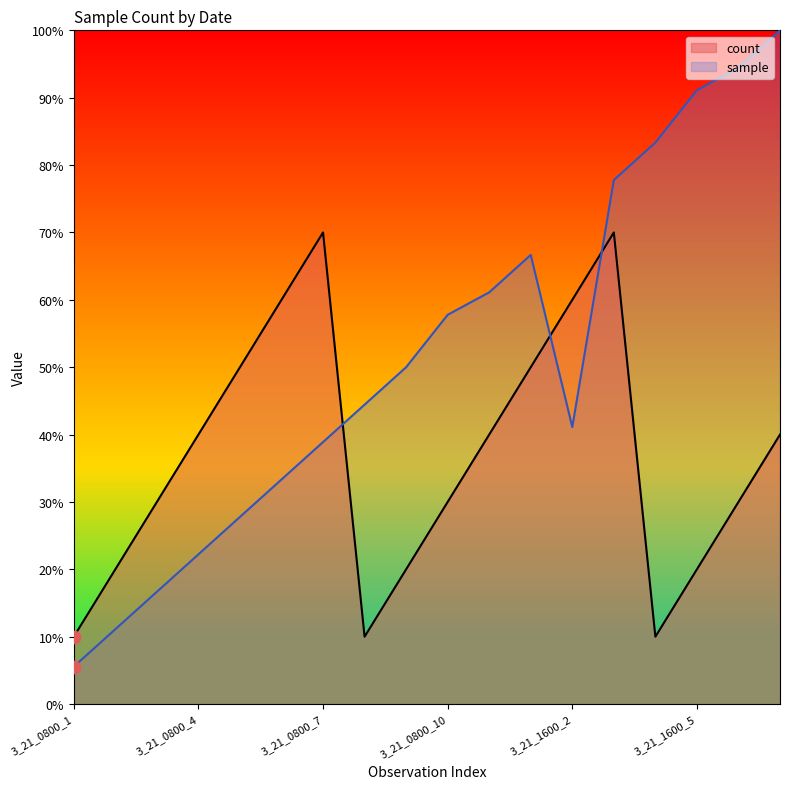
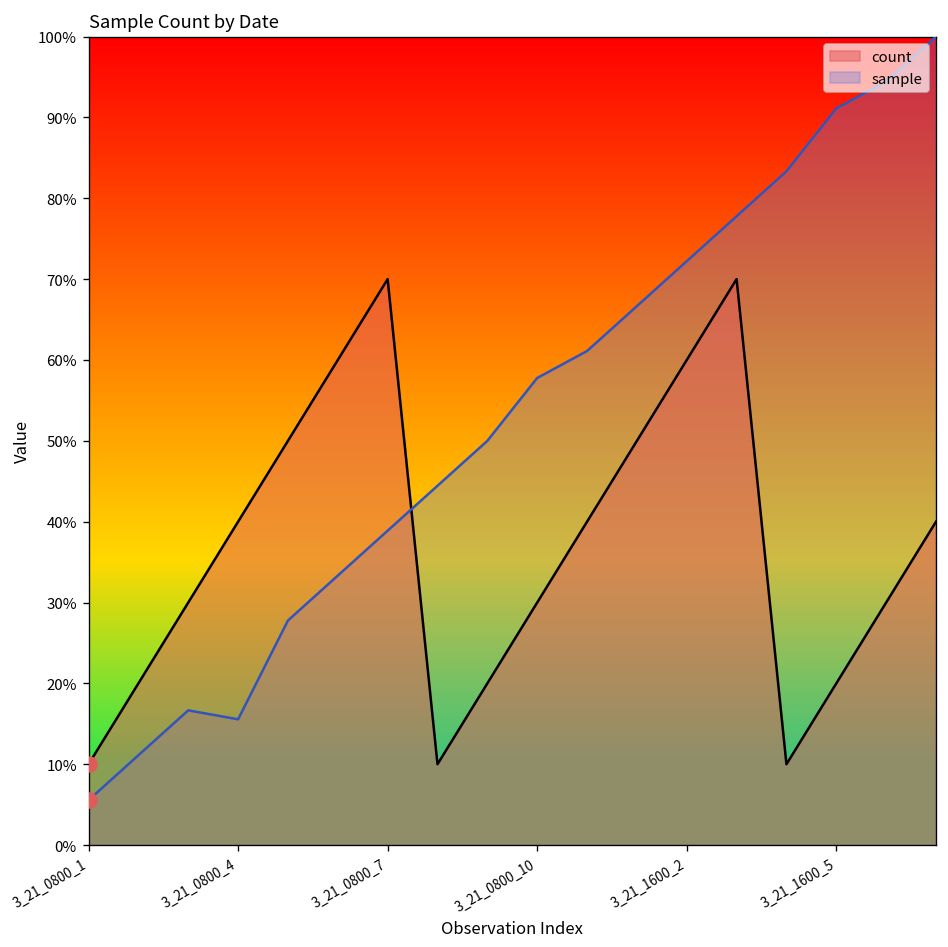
  {
    "sample": {
-     "3_21_0800_4": "22%",
+     "3_21_0800_4": "16%",
      "3_21_0800_7": "39%",
      "3_21_0800_10": "58%",
-     "3_21_1600_2": "41%",
+     "3_21_1600_2": "72%",
      "3_21_1600_5": "91%"
    }
  }
